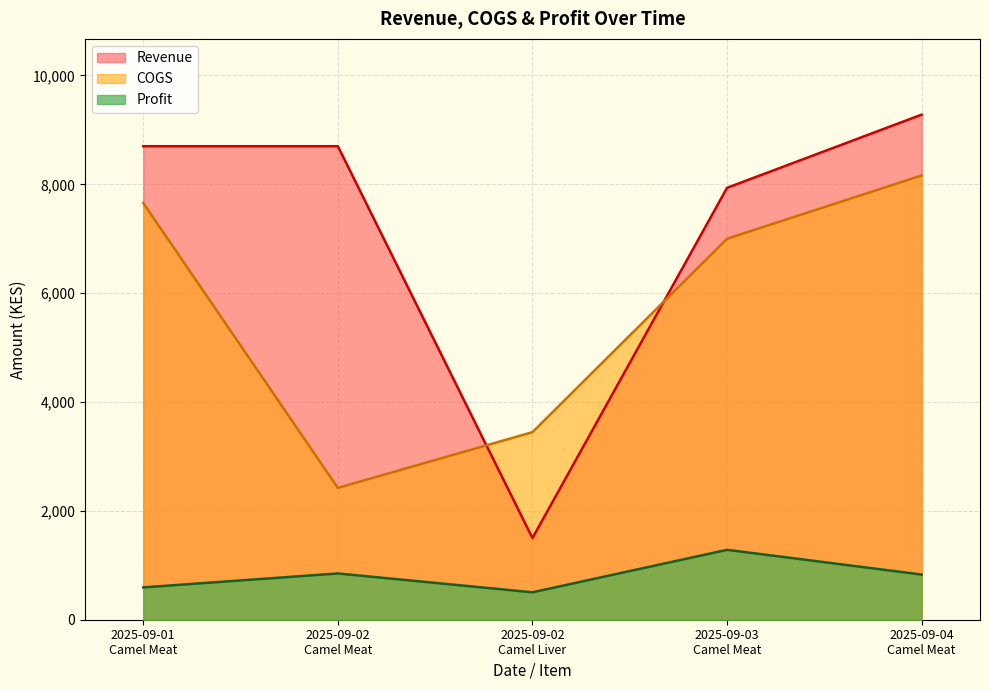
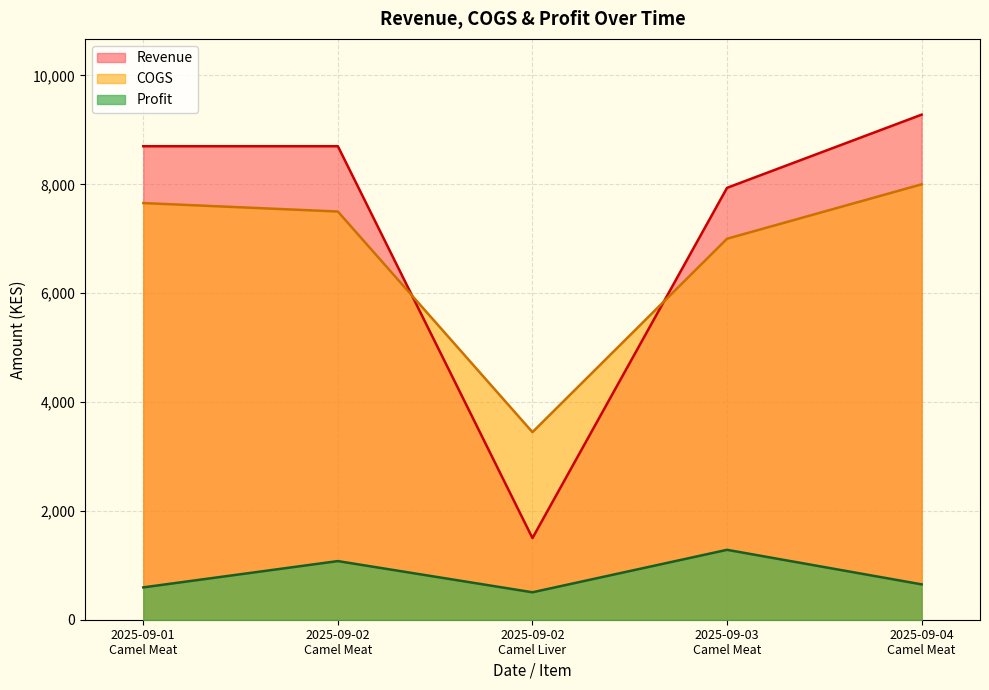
  {
    "Revenue": {
      "2025-09-01 Camel Meat": "8,700",
      "2025-09-02 Camel Meat": "8,700",
      "2025-09-02 Camel Liver": "1,500",
      "2025-09-03 Camel Meat": "7,900",
      "2025-09-04 Camel Meat": "9,300"
    },
    "COGS": {
      "2025-09-01 Camel Meat": "7,700",
-     "2025-09-02 Camel Meat": "2,400",
+     "2025-09-02 Camel Meat": "7,500",
      "2025-09-02 Camel Liver": "3,400",
      "2025-09-03 Camel Meat": "7,000",
-     "2025-09-04 Camel Meat": "8,200"
+     "2025-09-04 Camel Meat": "8,000"
    },
    "Profit": {
      "2025-09-01 Camel Meat": "600",
-     "2025-09-02 Camel Meat": "900",
+     "2025-09-02 Camel Meat": "1,100",
      "2025-09-02 Camel Liver": "500",
      "2025-09-03 Camel Meat": "1,300",
-     "2025-09-04 Camel Meat": "800"
+     "2025-09-04 Camel Meat": "600"
    }
  }
